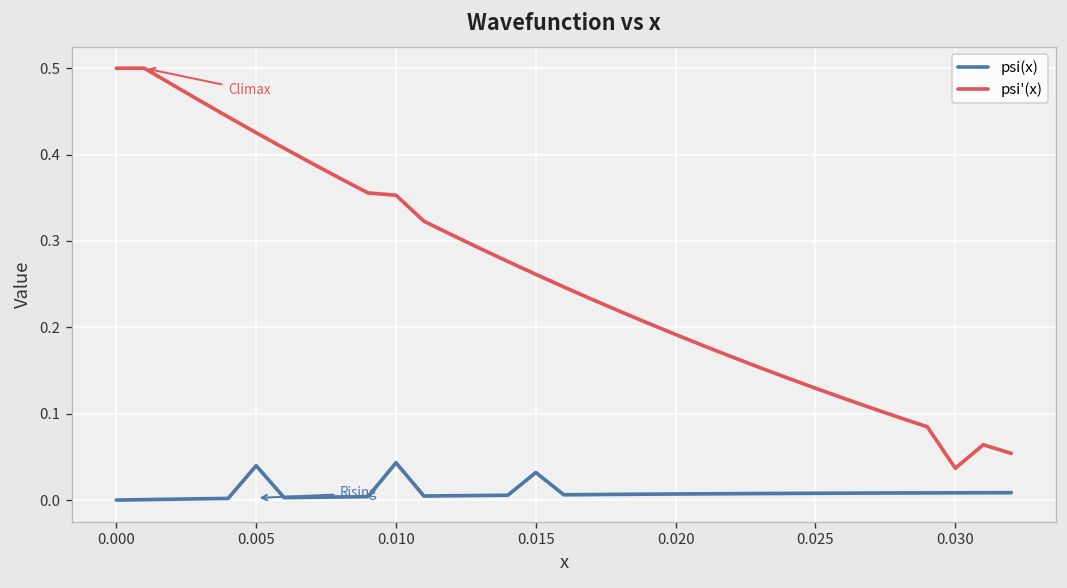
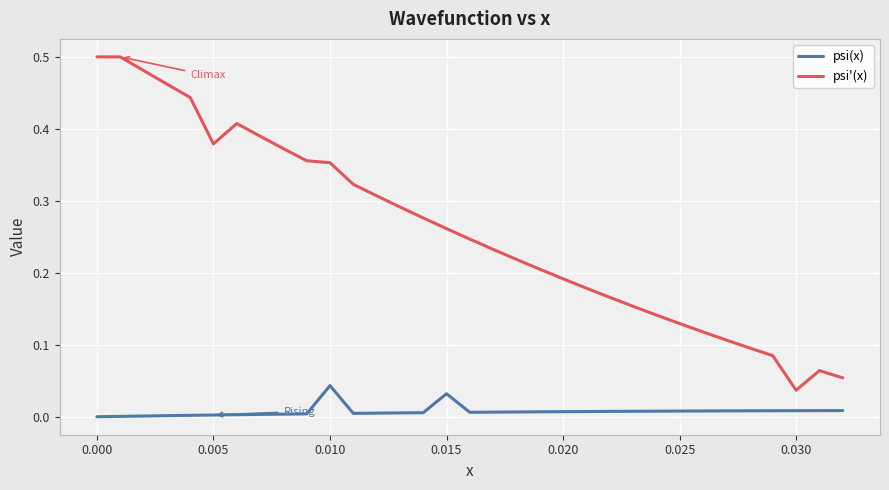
  {
    "psi(x)": {
      "0.000": 0.00,
-     "0.005": 0.04,
+     "0.005": 0.00,
      "0.010": 0.04,
      "0.015": 0.03,
      "0.020": 0.01,
      "0.025": 0.01,
      "0.030": 0.01
    },
    "psi'(x)": {
      "0.000": 0.50,
-     "0.005": 0.43,
+     "0.005": 0.38,
      "0.010": 0.35,
      "0.015": 0.26,
      "0.020": 0.19,
      "0.025": 0.13,
      "0.030": 0.04
    }
  }
